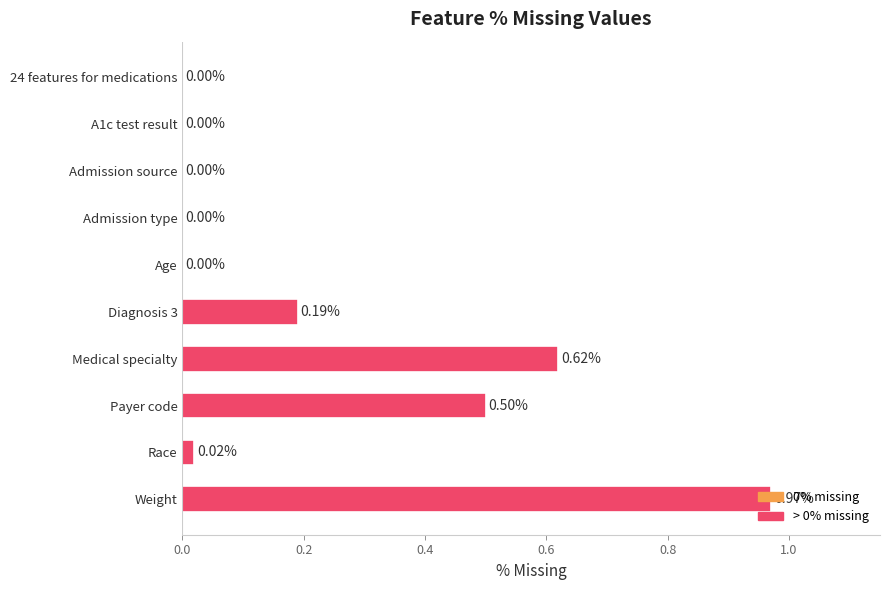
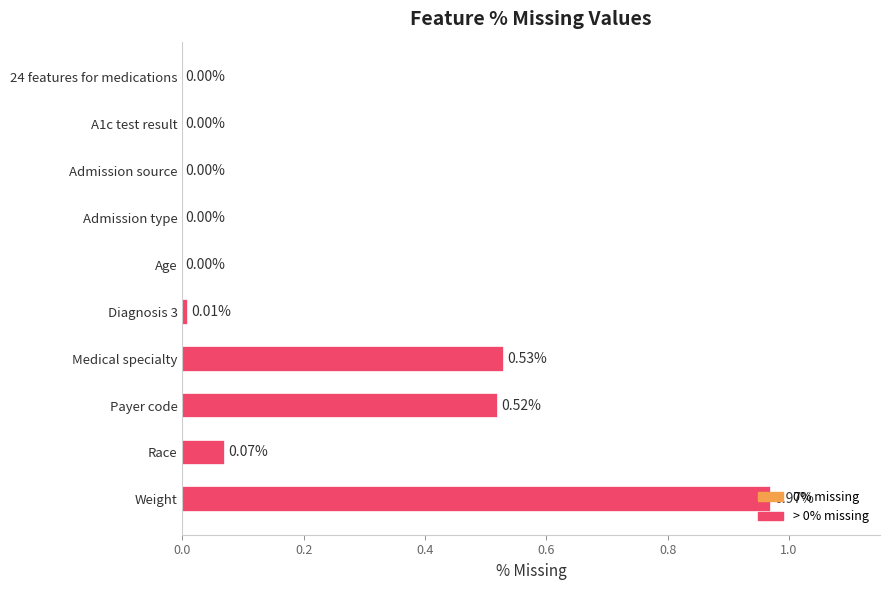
  {
    "24 features for medications": "0.00%",
    "A1c test result": "0.00%",
    "Admission source": "0.00%",
    "Admission type": "0.00%",
    "Age": "0.00%",
-   "Diagnosis 3": "0.19%",
-   "Medical specialty": "0.62%",
-   "Payer code": "0.50%",
-   "Race": "0.02%",
+   "Diagnosis 3": "0.01%",
+   "Medical specialty": "0.53%",
+   "Payer code": "0.52%",
+   "Race": "0.07%",
    "Weight": "0.97%"
  }
